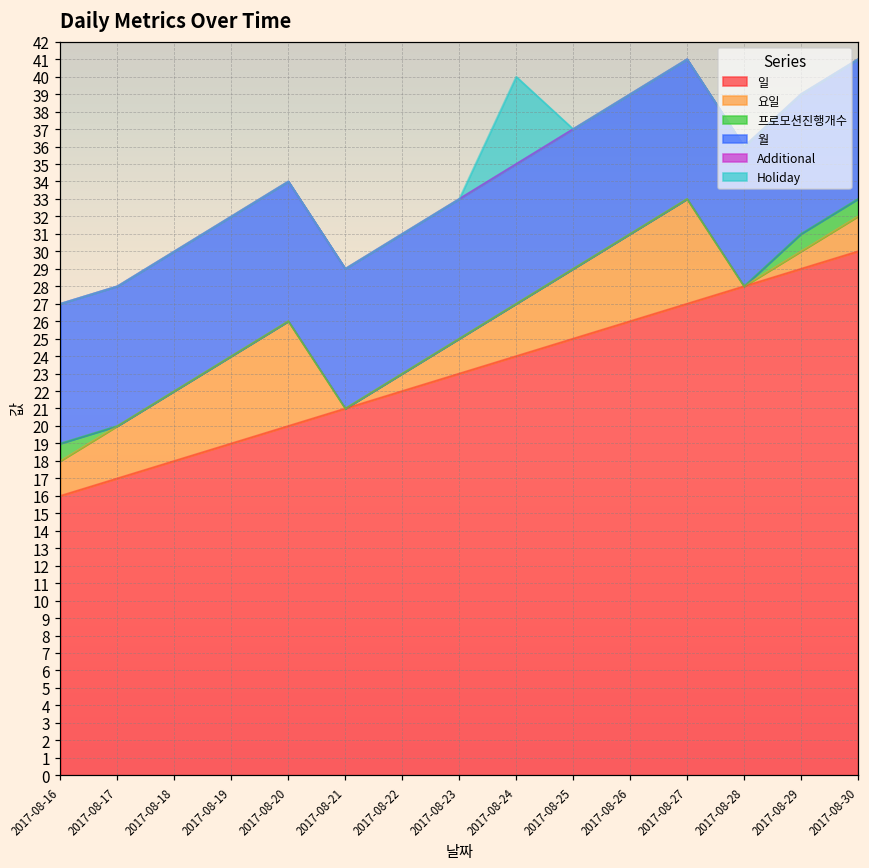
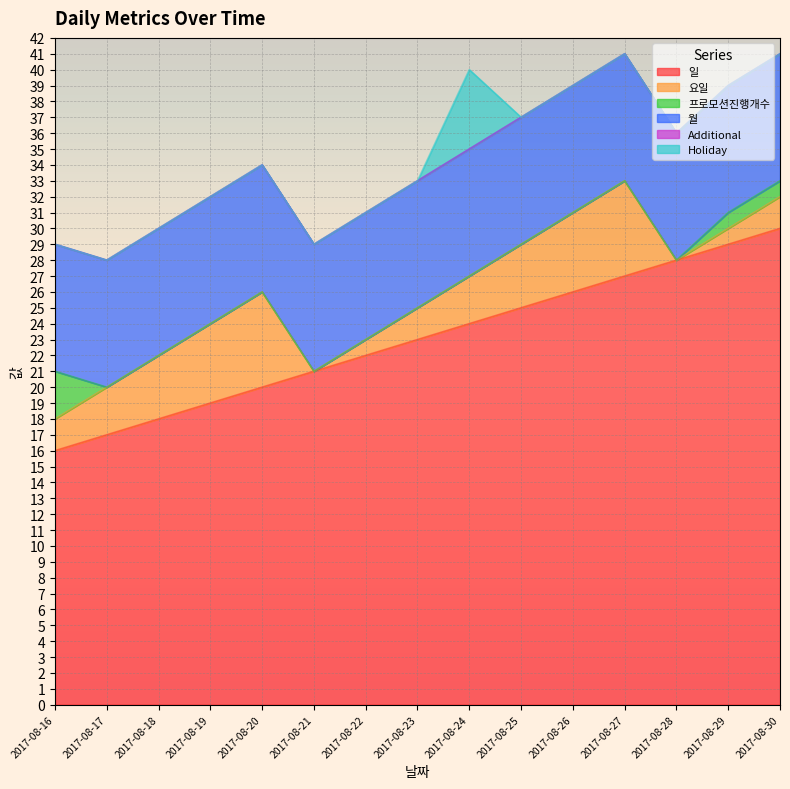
  {
    "일": {
      "2017-08-16": 16,
      "2017-08-17": 17,
      "2017-08-18": 18,
      "2017-08-19": 19,
      "2017-08-20": 20,
      "2017-08-22": 22,
      "2017-08-23": 23,
      "2017-08-24": 24,
      "2017-08-25": 25,
      "2017-08-26": 26,
      "2017-08-27": 27,
      "2017-08-29": 29,
      "2017-08-30": 30
    },
    "요일": {
      "2017-08-16": 2,
      "2017-08-29": 1,
      "2017-08-30": 2
    },
    "프로모션진행개수": {
-     "2017-08-16": 1,
+     "2017-08-16": 3,
      "2017-08-29": 1,
      "2017-08-30": 1
    },
    "Holiday": {
      "2017-08-24": 5
    }
  }
